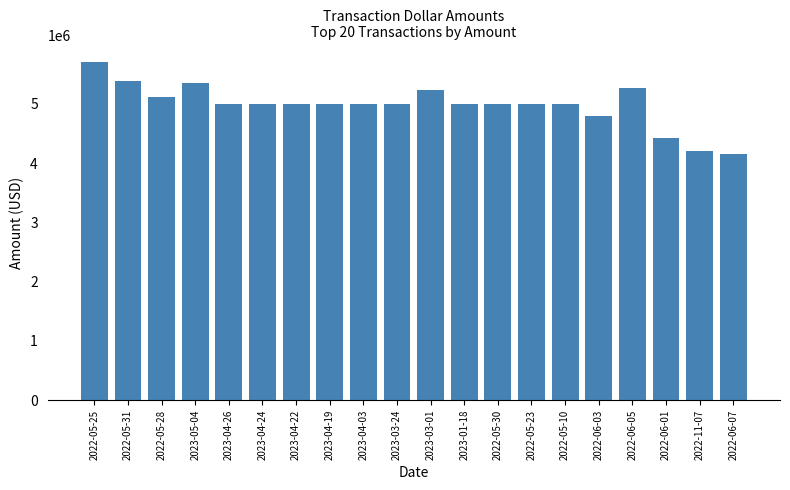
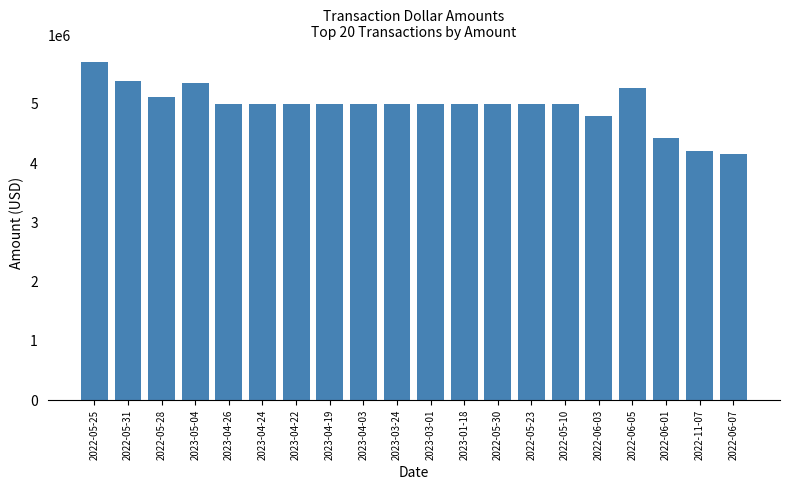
  {
    "2022-05-25": 5700000,
    "2022-05-31": 5400000,
    "2022-05-28": 5100000,
    "2023-05-04": 5300000,
    "2023-04-26": 5000000,
    "2023-04-24": 5000000,
    "2023-04-22": 5000000,
    "2023-04-19": 5000000,
    "2023-04-03": 5000000,
    "2023-03-24": 5000000,
-   "2023-03-01": 5200000,
+   "2023-03-01": 5000000,
    "2023-01-18": 5000000,
    "2022-05-30": 5000000,
    "2022-05-23": 5000000,
    "2022-05-10": 5000000,
    "2022-06-03": 4800000,
    "2022-06-05": 5300000,
    "2022-06-01": 4400000,
    "2022-11-07": 4200000,
    "2022-06-07": 4200000
  }
